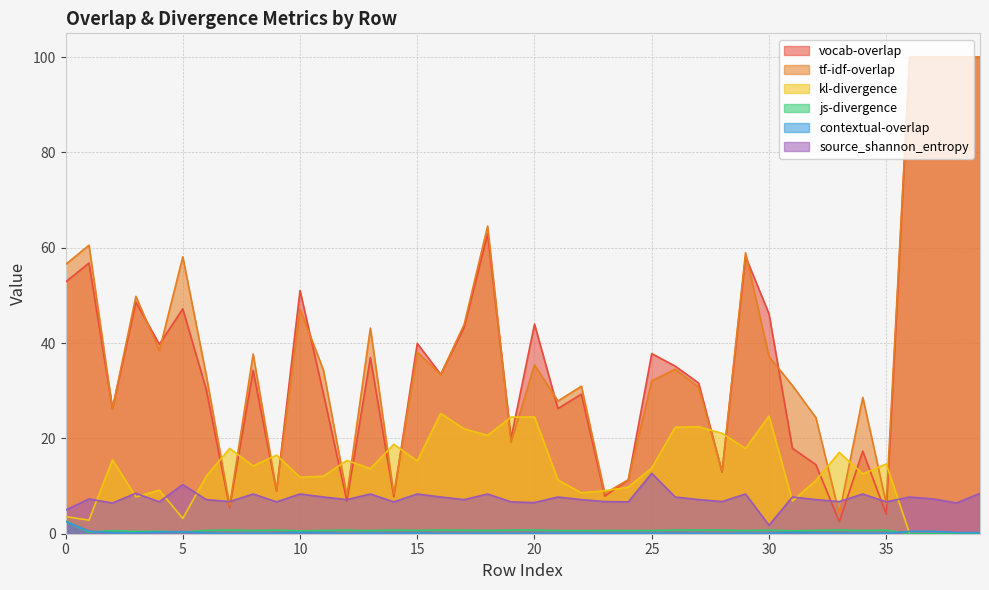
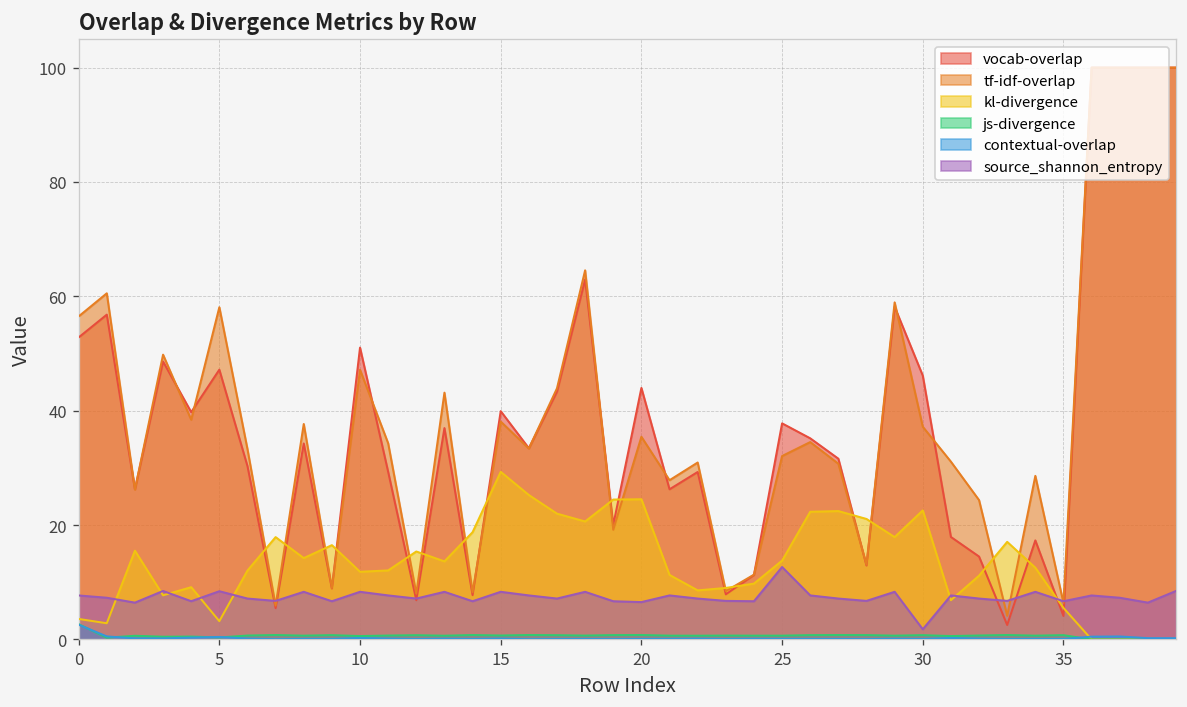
  {
    "kl-divergence": {
      "0": 4,
      "5": 3,
      "10": 12,
-     "15": 15,
+     "15": 29,
      "20": 25,
      "25": 14,
-     "30": 25,
-     "35": 15
+     "30": 23,
+     "35": 6
    },
    "js-divergence": {
      "15": 1,
      "20": 1,
      "25": 1,
      "30": 1,
      "35": 1
    },
    "contextual-overlap": {
      "15": 0,
      "20": 0,
      "25": 0,
      "30": 0,
      "35": 0
    },
    "source_shannon_entropy": {
-     "0": 5,
-     "5": 10,
+     "0": 8,
+     "5": 8,
      "10": 8,
      "15": 8,
      "20": 7,
      "25": 13,
      "30": 2
    }
  }
